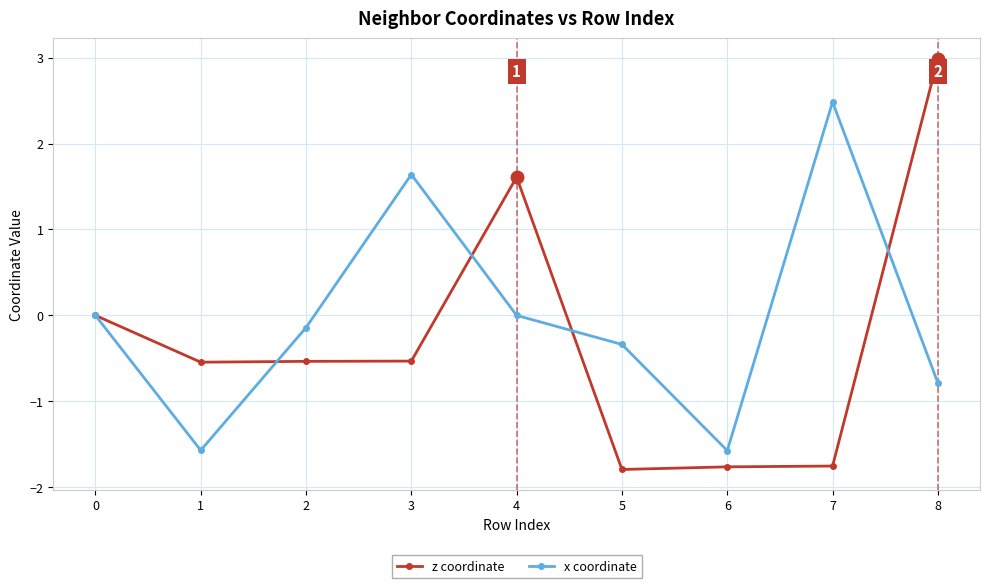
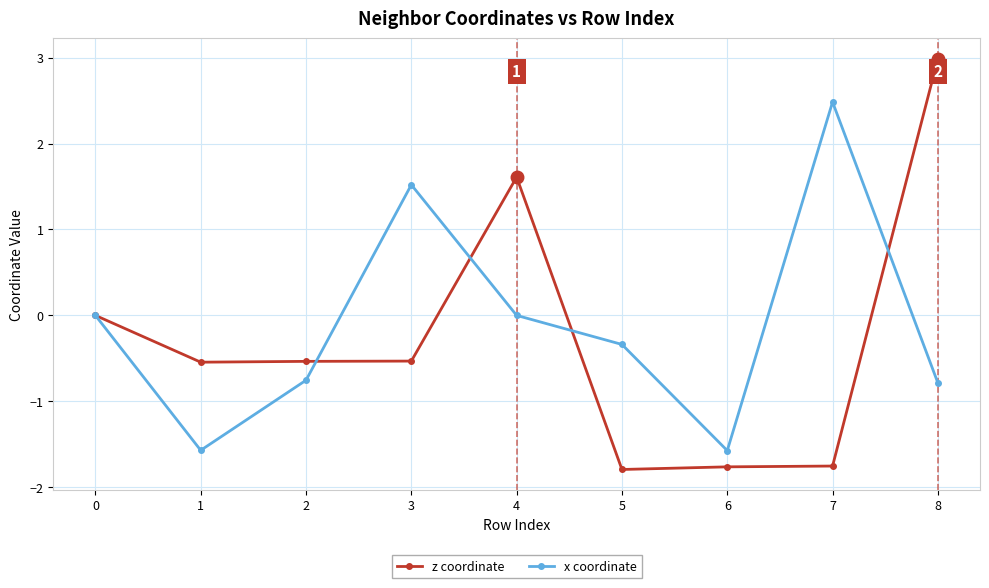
  {
    "x coordinate": {
      "1": -1.6,
-     "2": -0.1,
-     "3": 1.6,
+     "2": -0.8,
+     "3": 1.5,
      "4": 0.0,
      "5": -0.3,
      "6": -1.6,
      "7": 2.5,
      "8": -0.8
    }
  }
